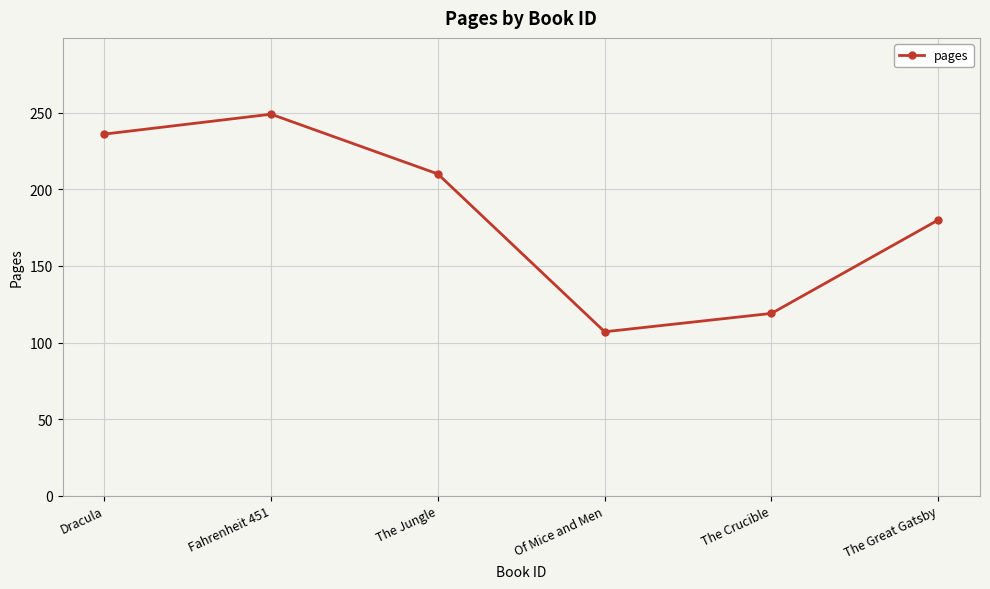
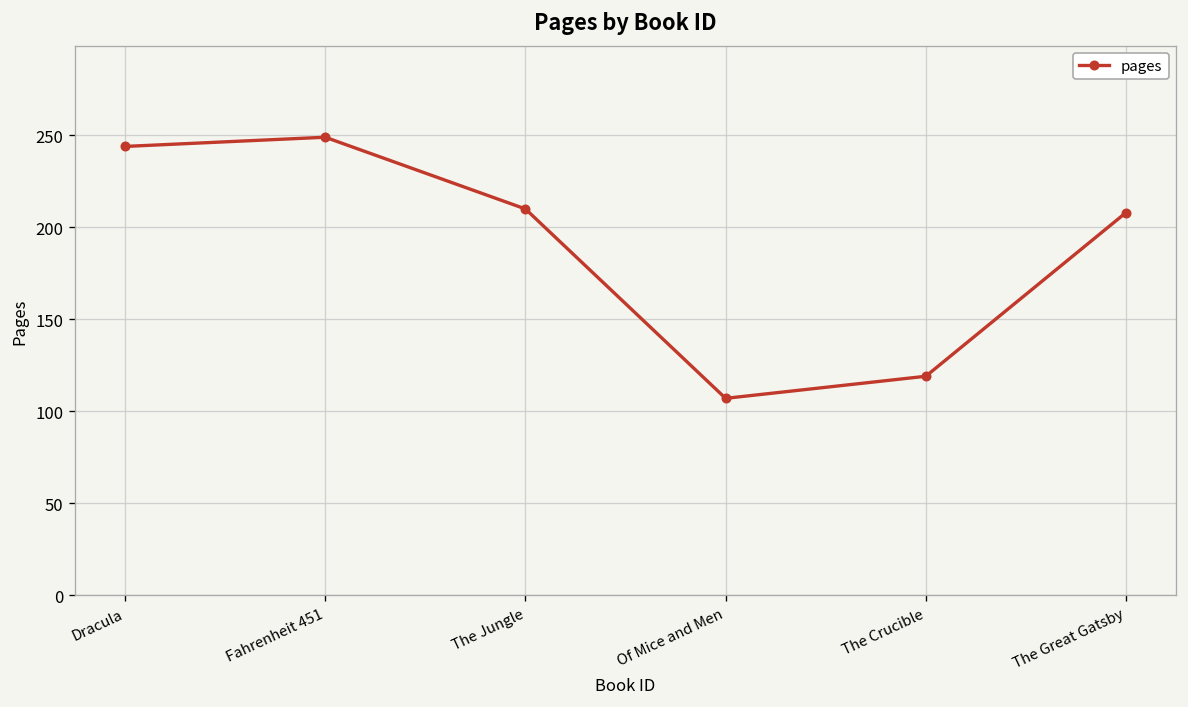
  {
-   "Dracula": 236,
+   "Dracula": 244,
    "Fahrenheit 451": 249,
    "The Jungle": 210,
    "Of Mice and Men": 107,
    "The Crucible": 119,
-   "The Great Gatsby": 180
+   "The Great Gatsby": 208
  }
